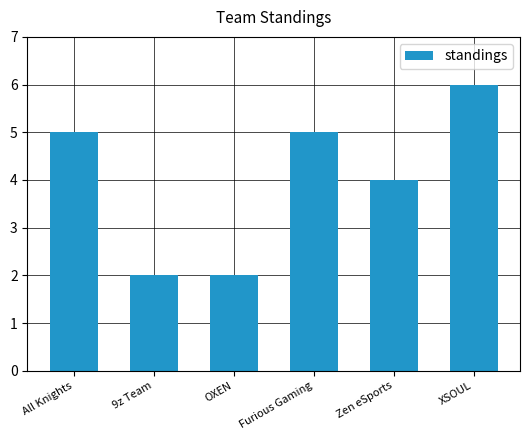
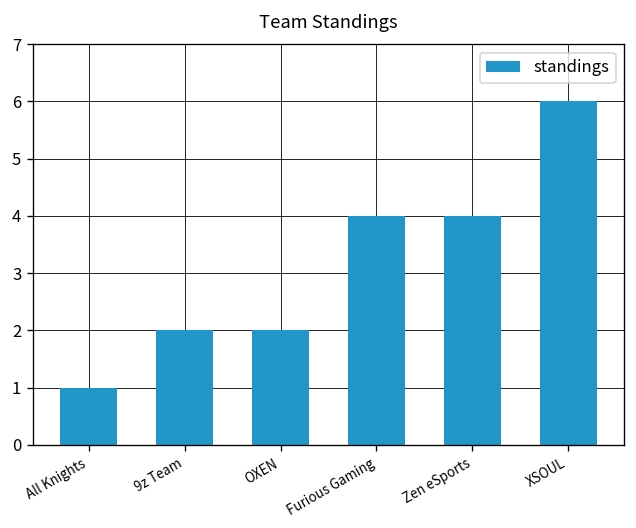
  {
-   "All Knights": 5,
+   "All Knights": 1,
    "9z Team": 2,
    "OXEN": 2,
-   "Furious Gaming": 5,
+   "Furious Gaming": 4,
    "Zen eSports": 4,
    "XSOUL": 6
  }
